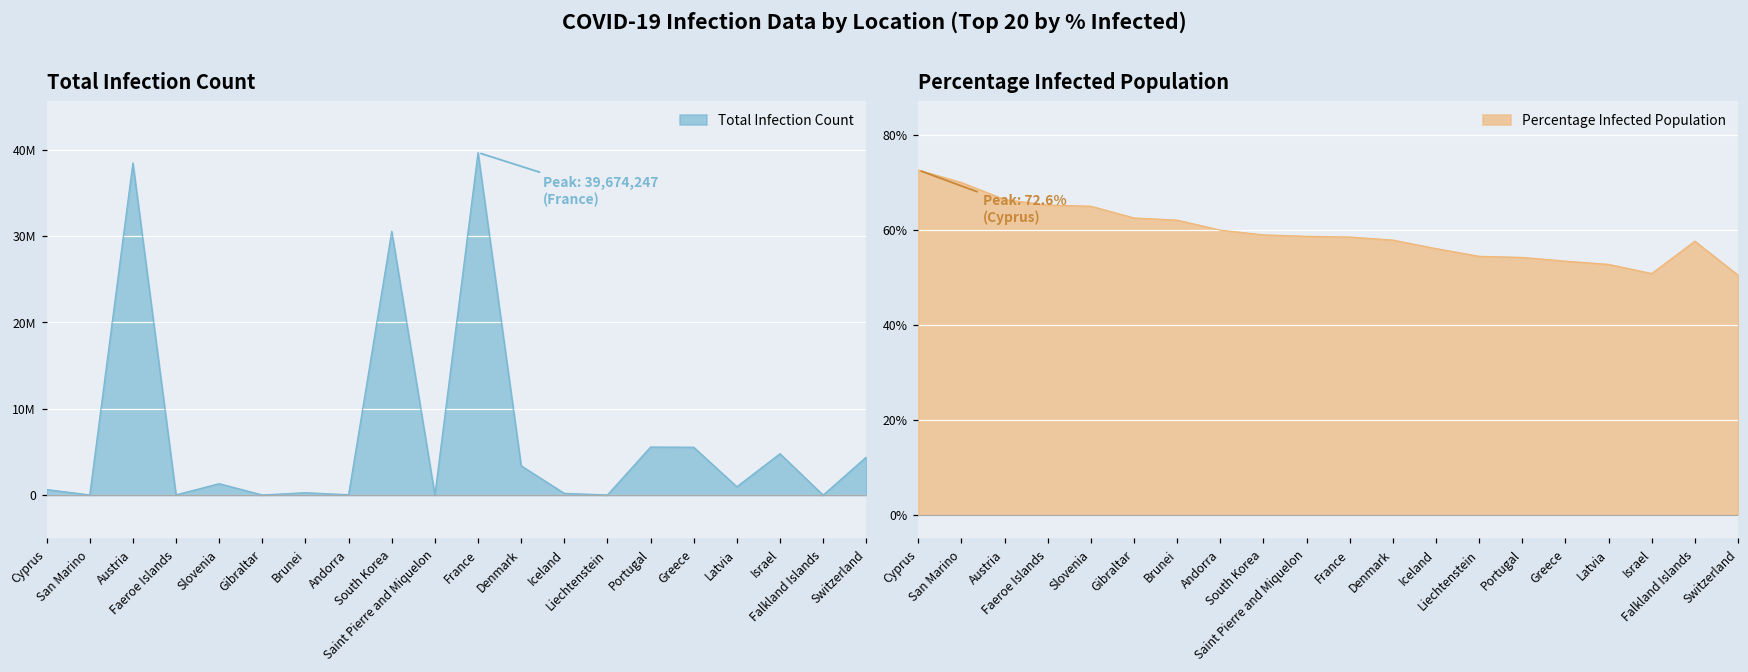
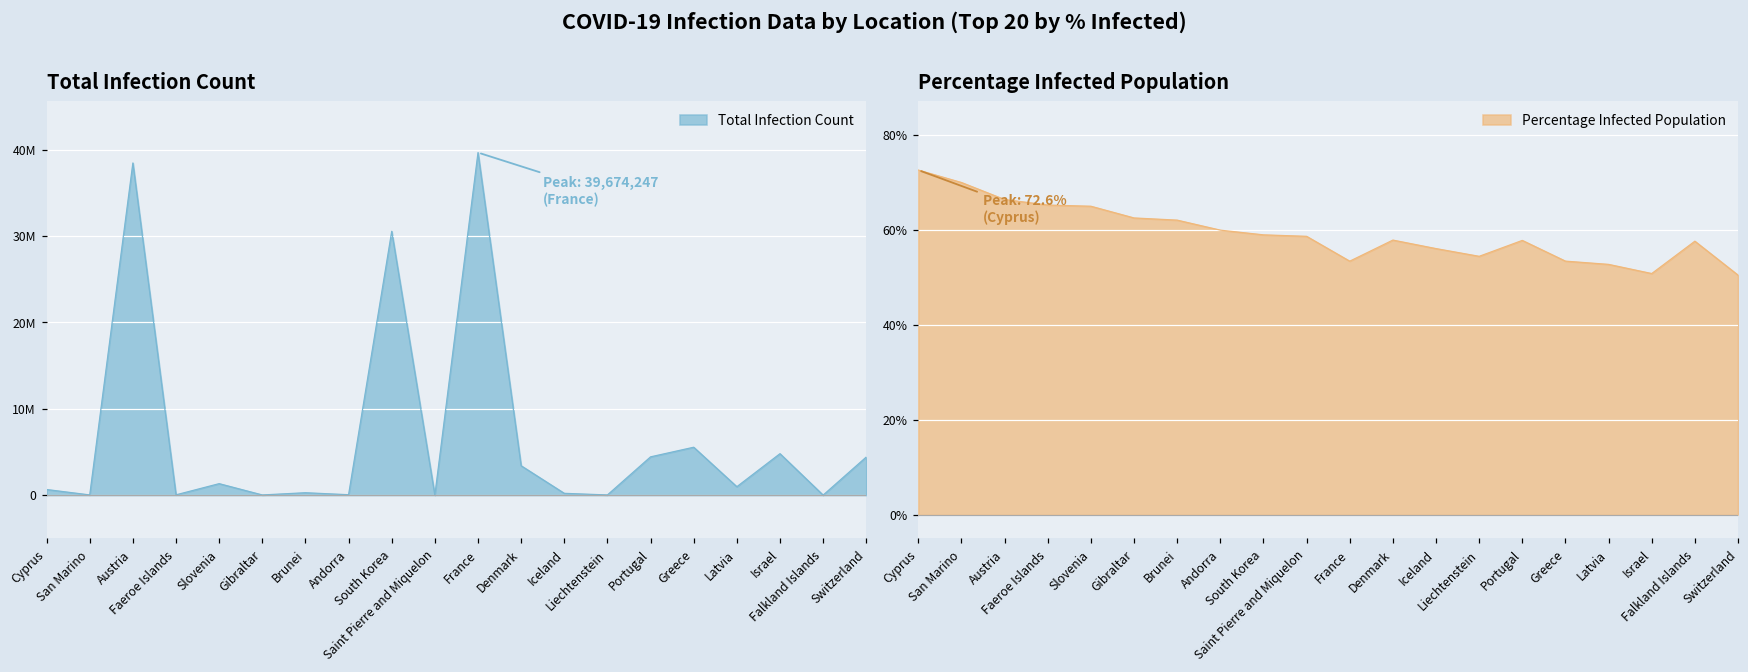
  {
    "Total Infection Count": {
      "Cyprus": "1000000",
      "San Marino": "0",
      "Austria": "38000000",
      "Faeroe Islands": "0",
      "Slovenia": "1000000",
      "Gibraltar": "0",
      "Brunei": "0",
      "Andorra": "0",
      "South Korea": "31000000",
      "Saint Pierre and Miquelon": "0",
      "Denmark": "3000000",
      "Iceland": "0",
      "Liechtenstein": "0",
-     "Portugal": "6000000",
+     "Portugal": "4000000",
      "Greece": "6000000",
      "Latvia": "1000000",
      "Israel": "5000000",
      "Falkland Islands": "0",
      "Switzerland": "4000000"
    },
    "Percentage Infected Population": {
      "Cyprus": "73%",
      "Slovenia": "65%",
      "Gibraltar": "63%",
      "Brunei": "62%",
      "Andorra": "60%",
      "South Korea": "59%",
      "Saint Pierre and Miquelon": "59%",
-     "France": "59%",
+     "France": "53%",
      "Denmark": "58%",
      "Iceland": "56%",
      "Liechtenstein": "54%",
-     "Portugal": "54%",
+     "Portugal": "58%",
      "Greece": "53%",
      "Latvia": "53%",
      "Israel": "51%",
      "Falkland Islands": "58%",
      "Switzerland": "50%"
    }
  }
